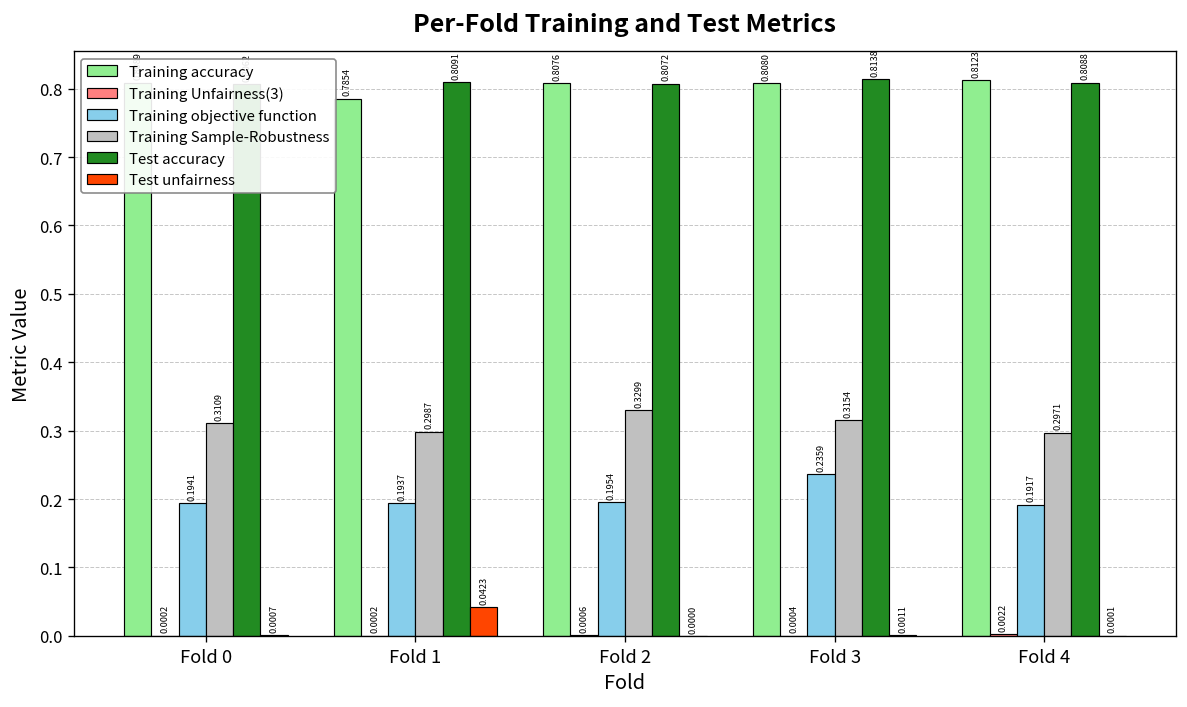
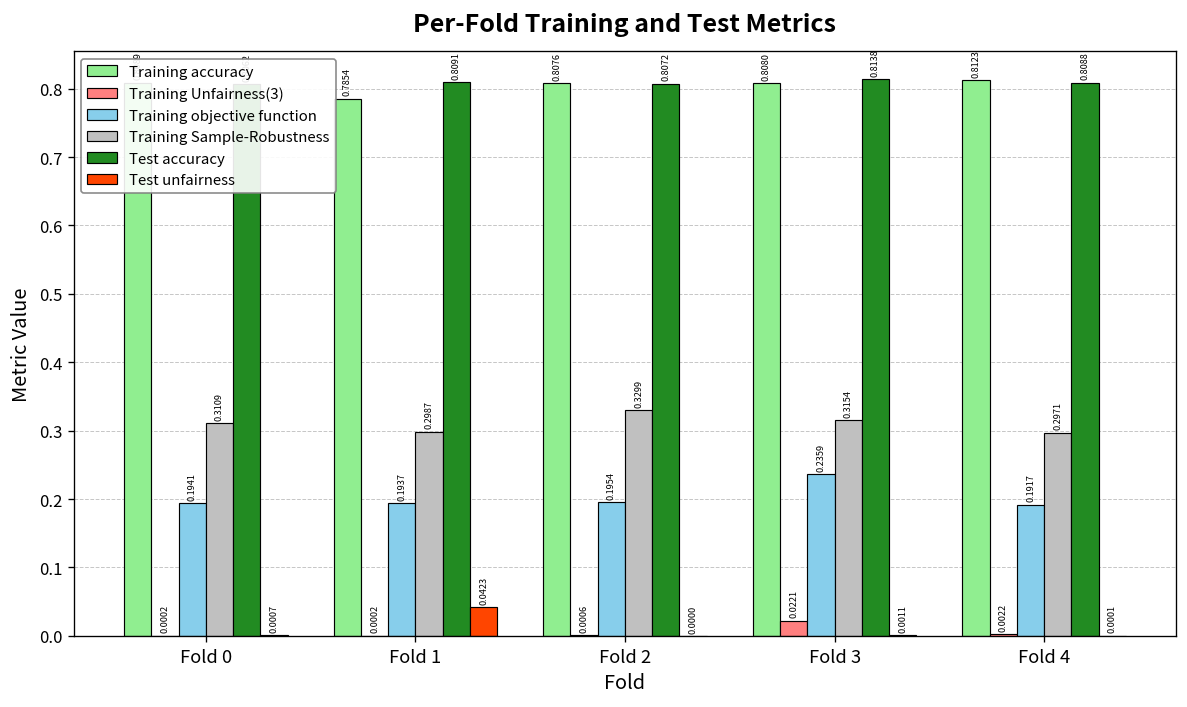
  {
    "Training accuracy": {
      "Fold 1": 0.7854,
      "Fold 2": 0.8076,
      "Fold 3": 0.8080,
      "Fold 4": 0.8123
    },
    "Training Unfairness(3)": {
      "Fold 0": 0.0002,
      "Fold 1": 0.0002,
      "Fold 2": 0.0006,
-     "Fold 3": 0.0004,
+     "Fold 3": 0.0221,
      "Fold 4": 0.0022
    },
    "Training objective function": {
      "Fold 0": 0.1941,
      "Fold 1": 0.1937,
      "Fold 2": 0.1954,
      "Fold 3": 0.2359,
      "Fold 4": 0.1917
    },
    "Training Sample-Robustness": {
      "Fold 0": 0.3109,
      "Fold 1": 0.2987,
      "Fold 2": 0.3299,
      "Fold 3": 0.3154,
      "Fold 4": 0.2971
    },
    "Test accuracy": {
      "Fold 1": 0.8091,
      "Fold 2": 0.8072,
      "Fold 3": 0.8138,
      "Fold 4": 0.8088
    },
    "Test unfairness": {
      "Fold 0": 0.0007,
      "Fold 1": 0.0423,
      "Fold 2": 0.0000,
      "Fold 3": 0.0011,
      "Fold 4": 0.0001
    }
  }
